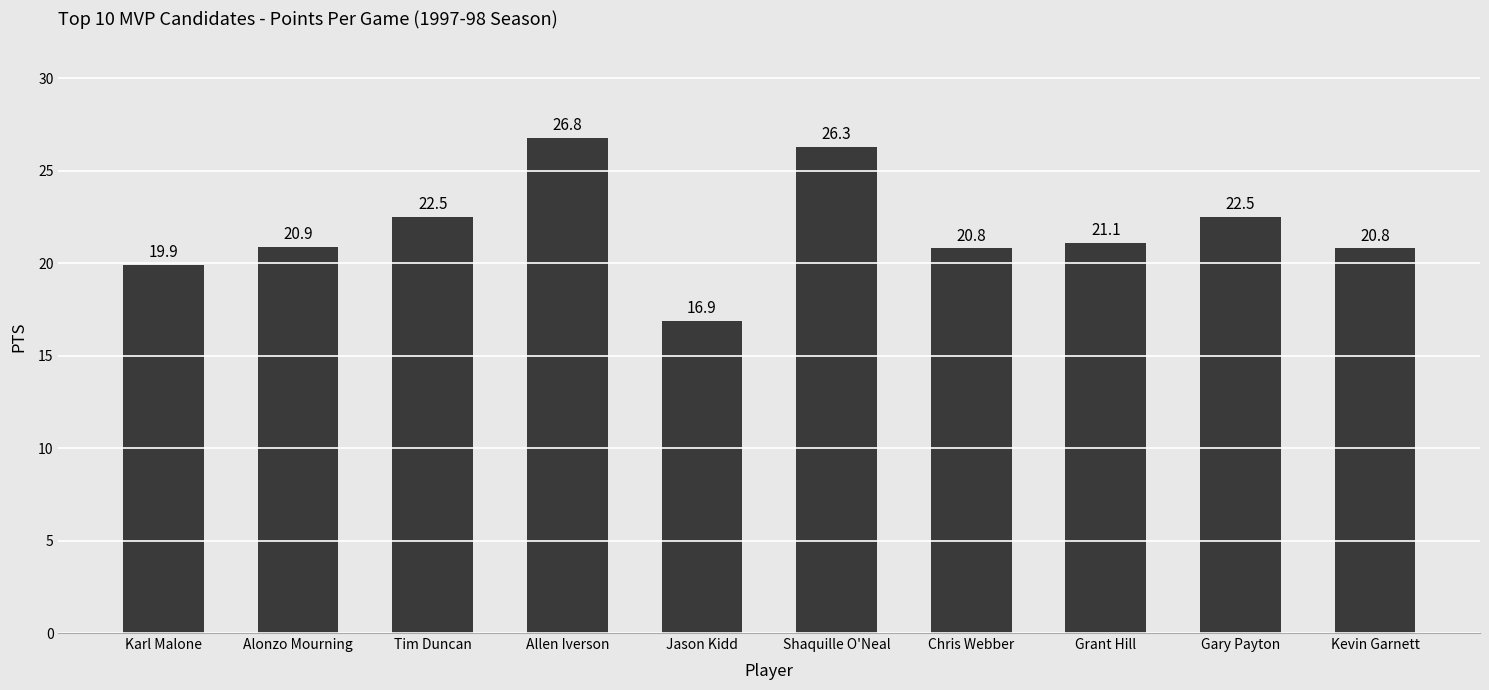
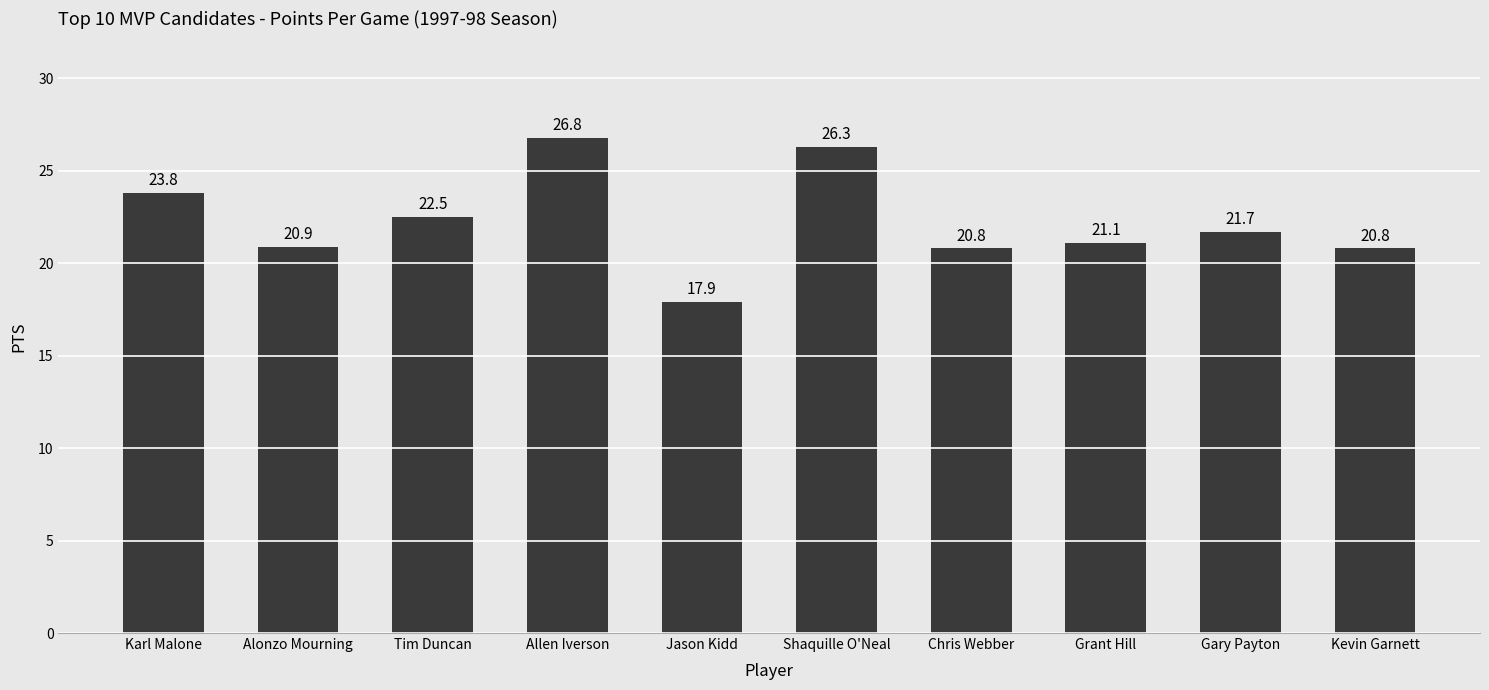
  {
-   "Karl Malone": 19.9,
+   "Karl Malone": 23.8,
    "Alonzo Mourning": 20.9,
    "Tim Duncan": 22.5,
    "Allen Iverson": 26.8,
-   "Jason Kidd": 16.9,
+   "Jason Kidd": 17.9,
    "Shaquille O'Neal": 26.3,
    "Chris Webber": 20.8,
    "Grant Hill": 21.1,
-   "Gary Payton": 22.5,
+   "Gary Payton": 21.7,
    "Kevin Garnett": 20.8
  }
